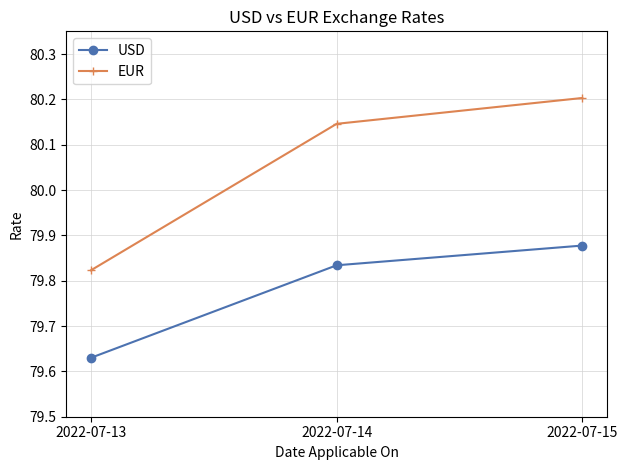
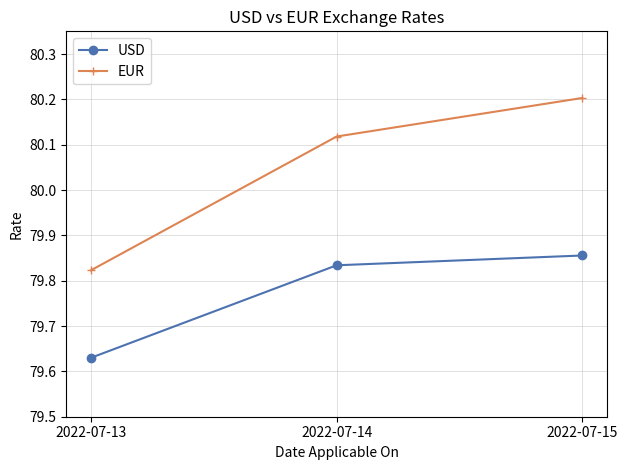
  {
    "USD": {
      "2022-07-13": 79.63,
      "2022-07-14": 79.83,
-     "2022-07-15": 79.88
+     "2022-07-15": 79.86
    },
    "EUR": {
      "2022-07-13": 79.82,
-     "2022-07-14": 80.15,
+     "2022-07-14": 80.12,
      "2022-07-15": 80.20
    }
  }
